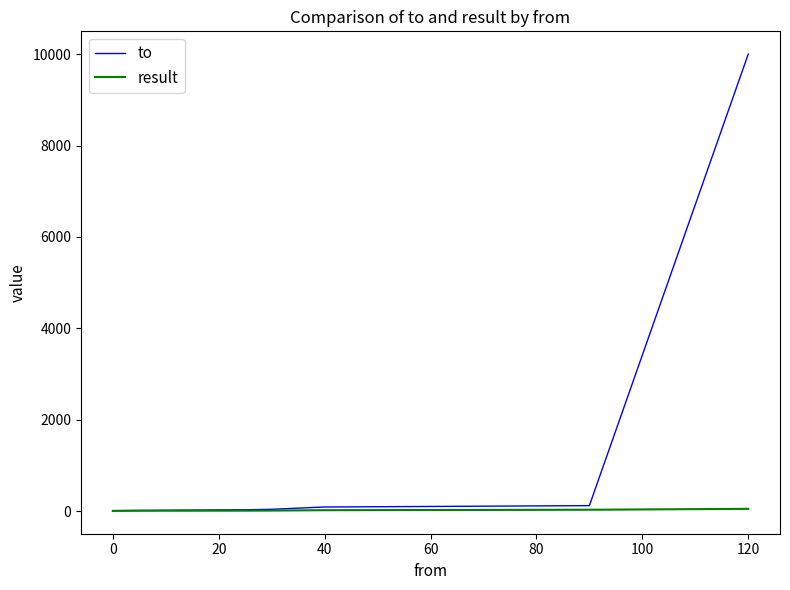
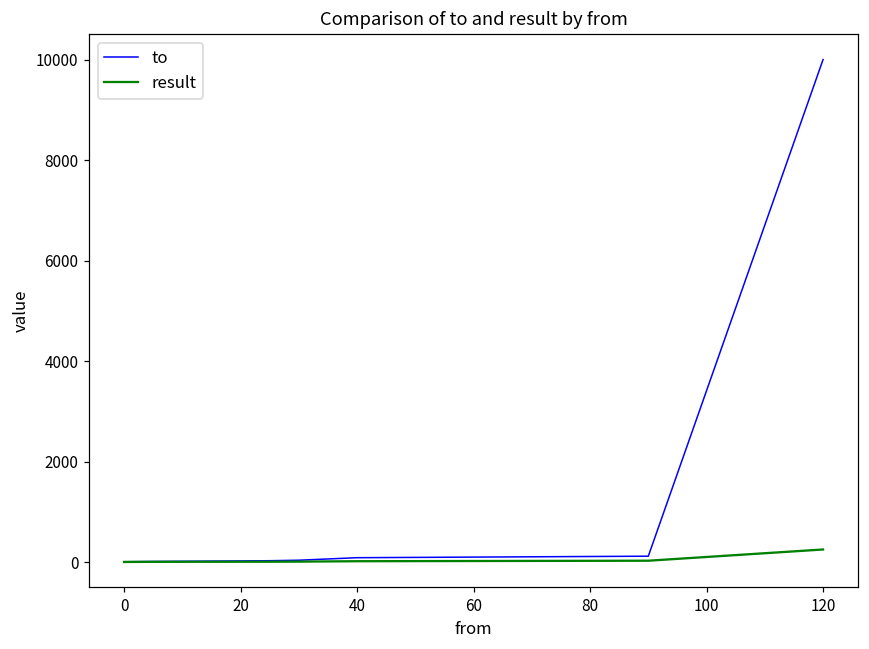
  {
    "to": {
      "40": 100,
      "120": 10000
    },
    "result": {
      "40": 0,
-     "120": 100
+     "120": 300
    }
  }
